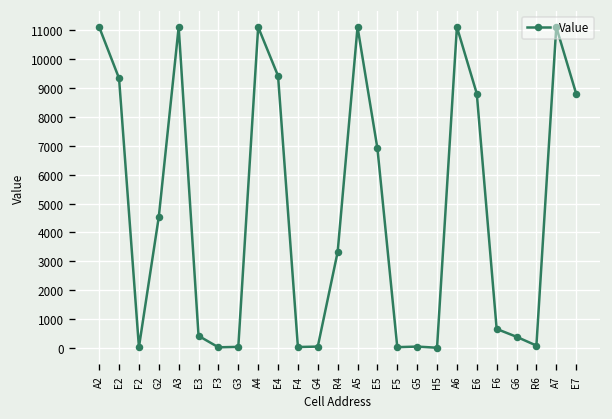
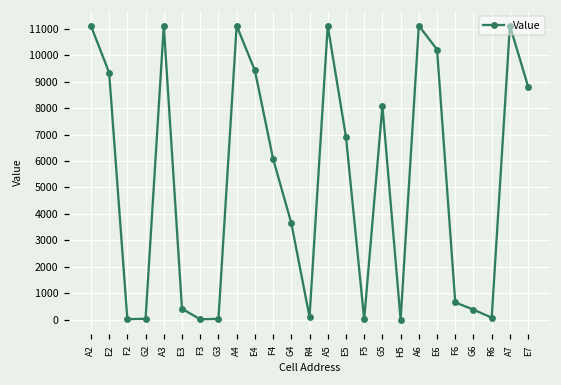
  {
    "A2": 11100,
    "E2": 9300,
    "F2": 0,
-   "G2": 4500,
+   "G2": 0,
    "A3": 11100,
    "E3": 400,
    "F3": 0,
    "G3": 0,
    "A4": 11100,
    "E4": 9400,
-   "F4": 0,
-   "G4": 0,
-   "R4": 3300,
+   "F4": 6100,
+   "G4": 3700,
+   "R4": 100,
    "A5": 11100,
    "E5": 6900,
    "F5": 0,
-   "G5": 0,
+   "G5": 8100,
    "H5": 0,
    "A6": 11100,
-   "E6": 8800,
+   "E6": 10200,
    "F6": 700,
    "G6": 400,
    "R6": 100,
    "E7": 8800
  }
